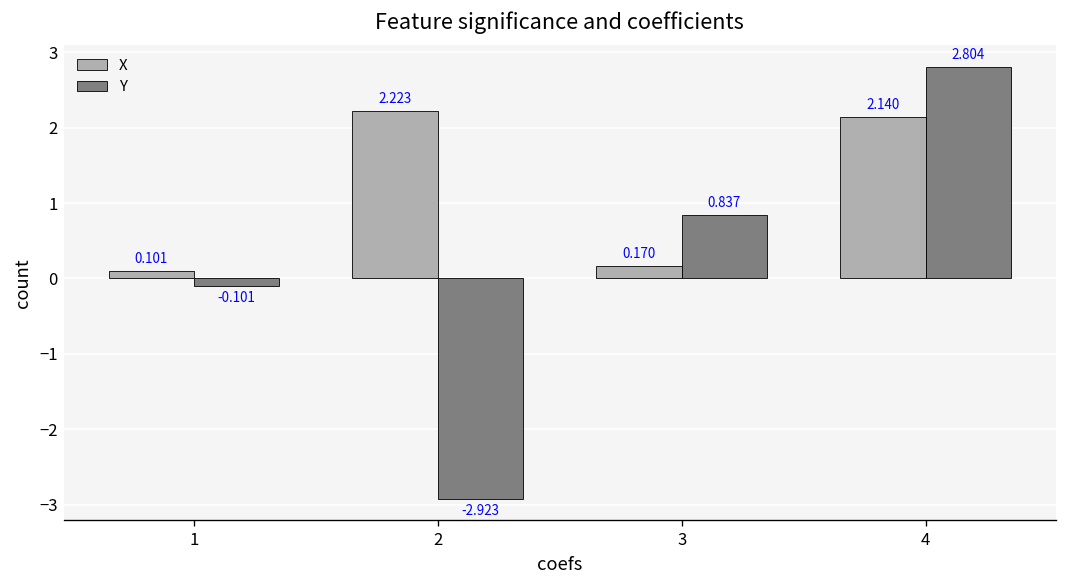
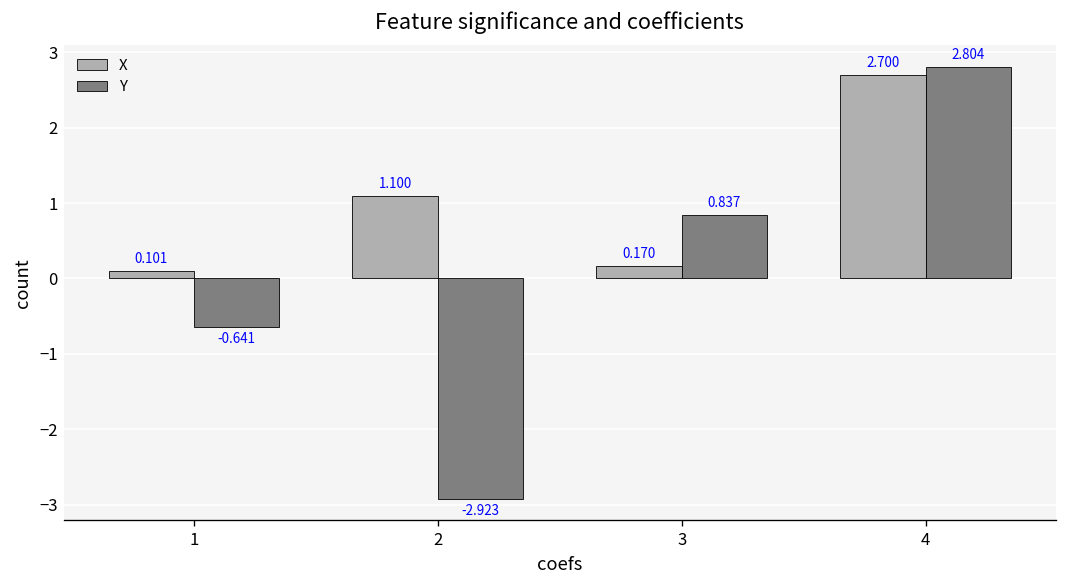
  {
    "X": {
      "1": 0.101,
-     "2": 2.223,
+     "2": 1.100,
      "3": 0.170,
-     "4": 2.140
+     "4": 2.700
    },
    "Y": {
-     "1": -0.101,
+     "1": -0.641,
      "2": -2.923,
      "3": 0.837,
      "4": 2.804
    }
  }
